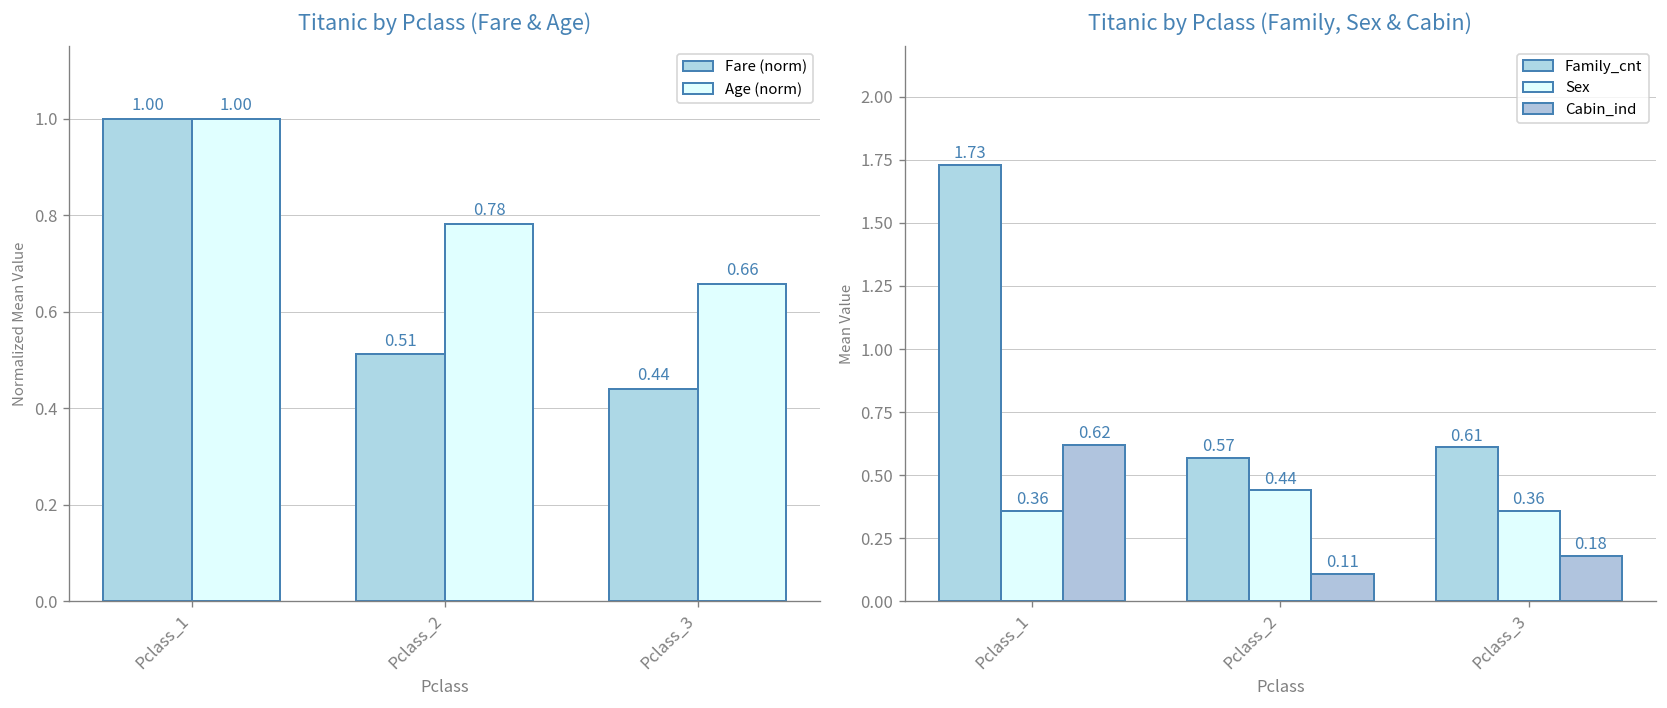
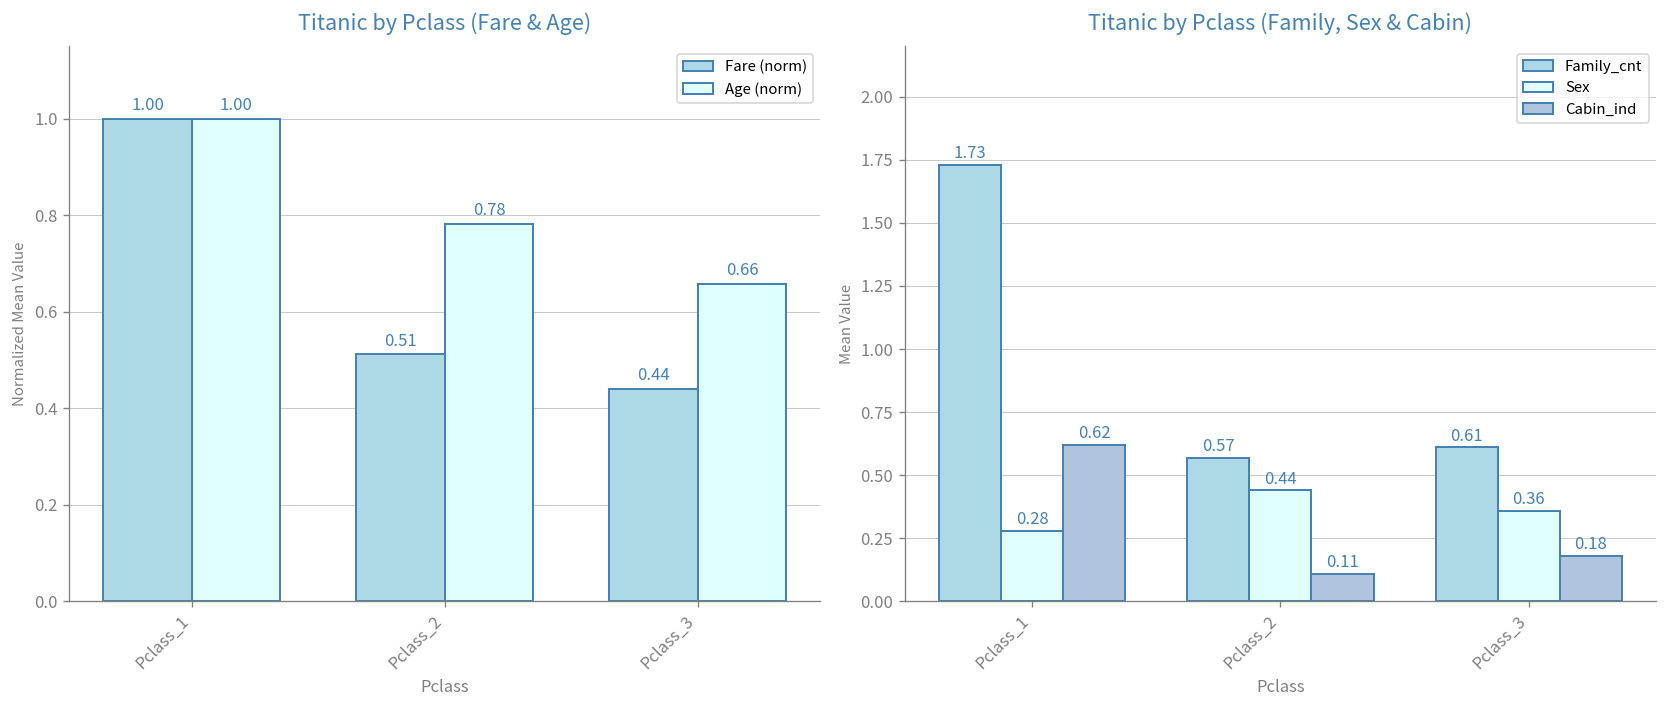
  {
    "Titanic by Pclass (Fare & Age)": {
      "Fare (norm)": {
        "Pclass_1": 1.00,
        "Pclass_2": 0.51,
        "Pclass_3": 0.44
      },
      "Age (norm)": {
        "Pclass_1": 1.00,
        "Pclass_2": 0.78,
        "Pclass_3": 0.66
      }
    },
    "Titanic by Pclass (Family, Sex & Cabin)": {
      "Sex": {
-       "Pclass_1": 0.36,
+       "Pclass_1": 0.28,
        "Pclass_2": 0.44,
        "Pclass_3": 0.36
      }
    }
  }
